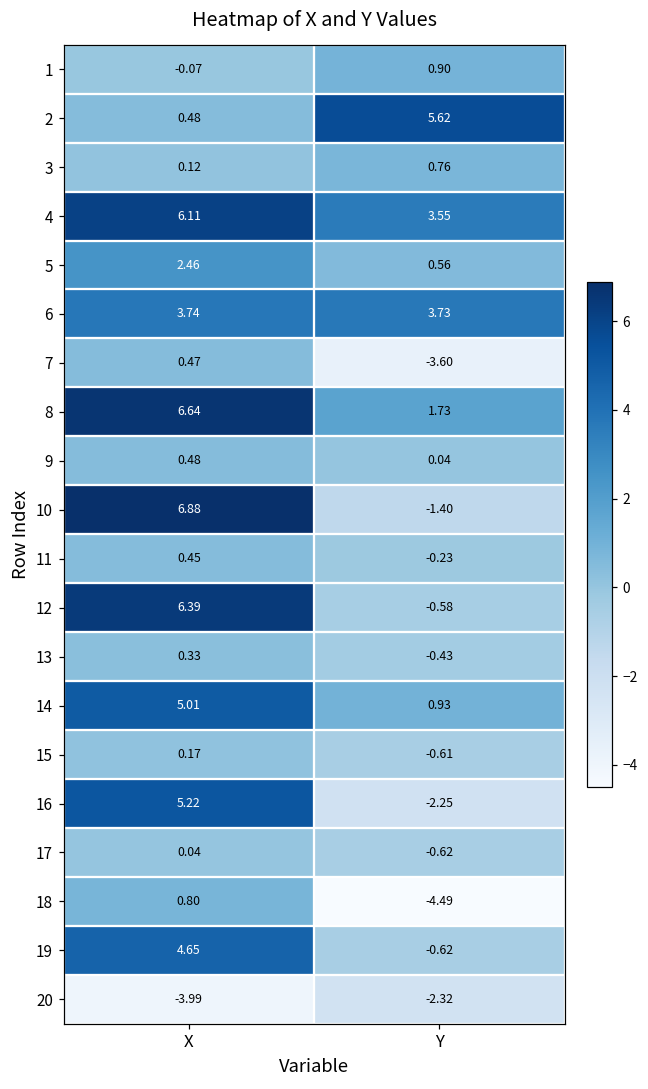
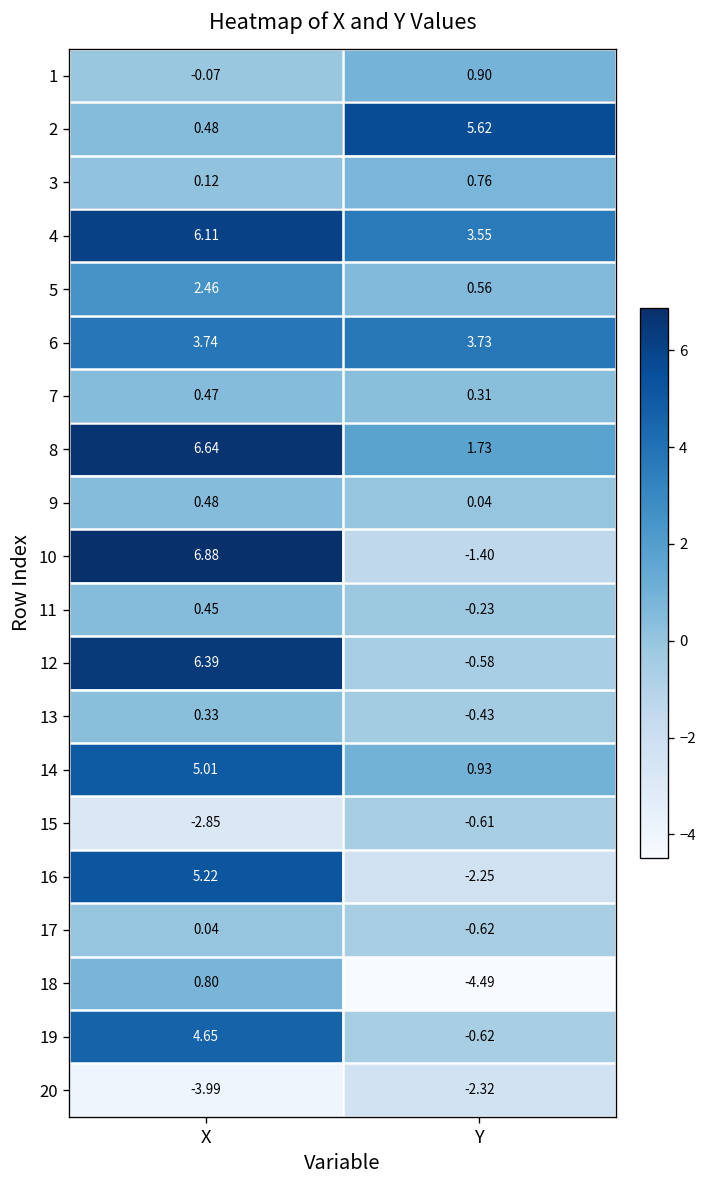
  {
    "1": {
      "X": -0.07,
      "Y": 0.90
    },
    "2": {
      "X": 0.48,
      "Y": 5.62
    },
    "3": {
      "X": 0.12,
      "Y": 0.76
    },
    "4": {
      "X": 6.11,
      "Y": 3.55
    },
    "5": {
      "X": 2.46,
      "Y": 0.56
    },
    "6": {
      "X": 3.74,
      "Y": 3.73
    },
    "7": {
      "X": 0.47,
-     "Y": -3.60
+     "Y": 0.31
    },
    "8": {
      "X": 6.64,
      "Y": 1.73
    },
    "9": {
      "X": 0.48,
      "Y": 0.04
    },
    "10": {
      "X": 6.88,
      "Y": -1.40
    },
    "11": {
      "X": 0.45,
      "Y": -0.23
    },
    "12": {
      "X": 6.39,
      "Y": -0.58
    },
    "13": {
      "X": 0.33,
      "Y": -0.43
    },
    "14": {
      "X": 5.01,
      "Y": 0.93
    },
    "15": {
-     "X": 0.17,
+     "X": -2.85,
      "Y": -0.61
    },
    "16": {
      "X": 5.22,
      "Y": -2.25
    },
    "17": {
      "X": 0.04,
      "Y": -0.62
    },
    "18": {
      "X": 0.80,
      "Y": -4.49
    },
    "19": {
      "X": 4.65,
      "Y": -0.62
    },
    "20": {
      "X": -3.99,
      "Y": -2.32
    }
  }
